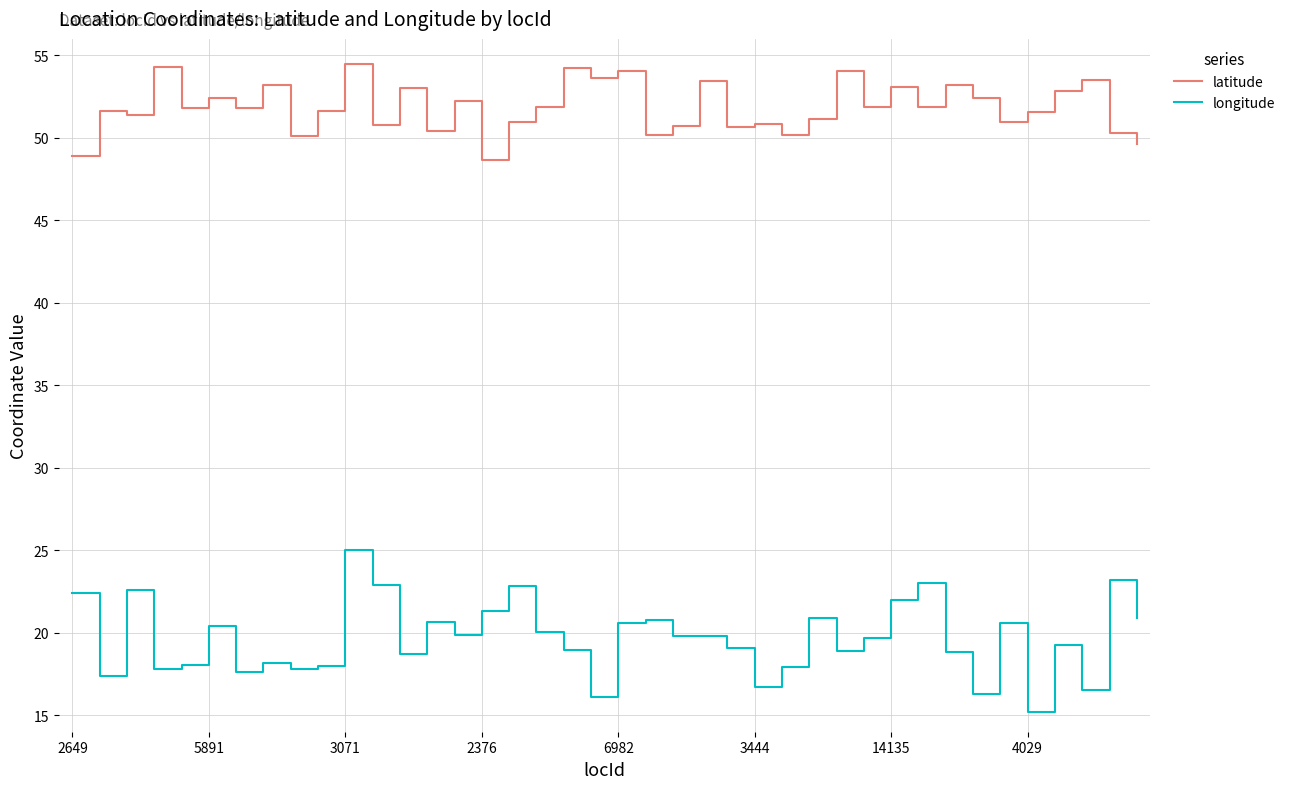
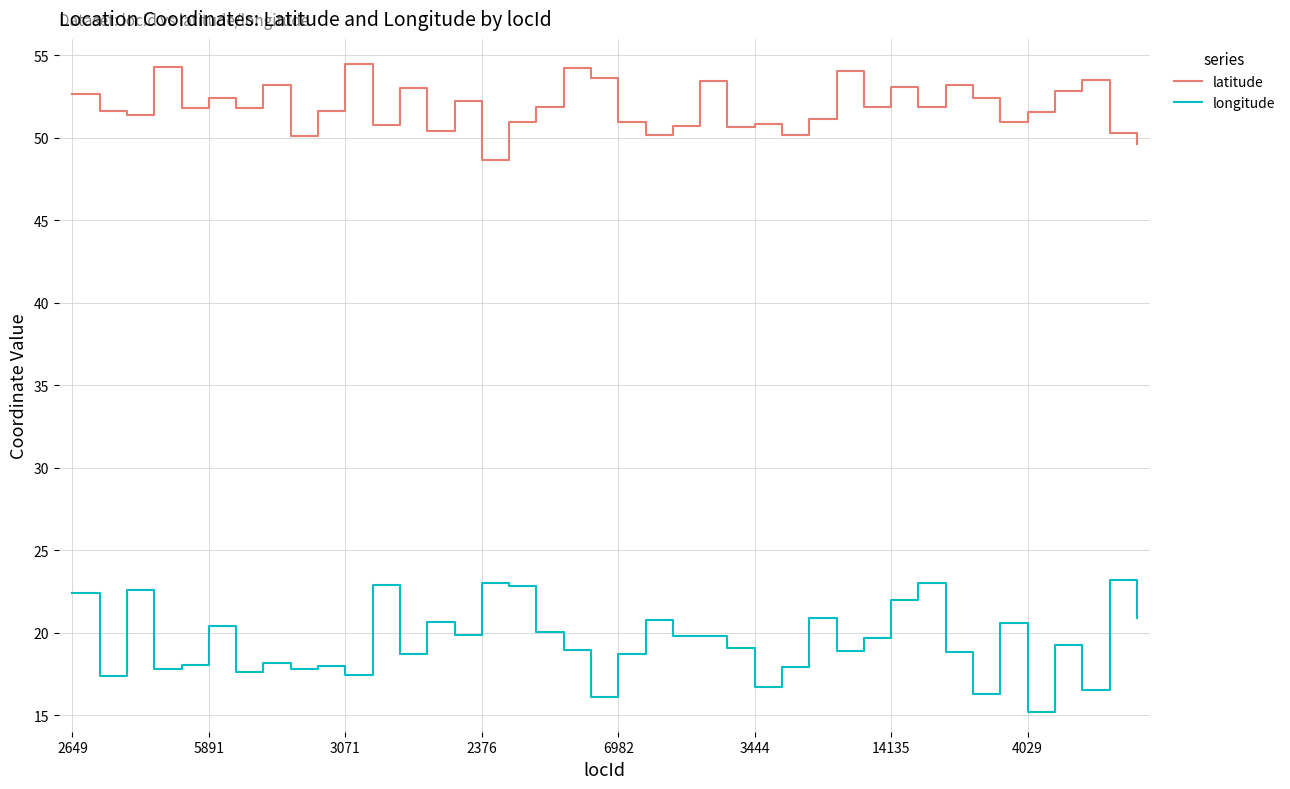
  {
    "latitude": {
-     "2649": 48.9,
+     "2649": 52.6,
      "5891": 52.4,
      "3071": 54.5,
      "2376": 48.7,
-     "6982": 54.0,
+     "6982": 51.0,
      "3444": 50.8,
      "14135": 53.1,
      "4029": 51.6
    },
    "longitude": {
      "2649": 22.4,
      "5891": 20.4,
-     "3071": 25.0,
-     "2376": 21.3,
-     "6982": 20.6,
+     "3071": 17.5,
+     "2376": 23.0,
+     "6982": 18.7,
      "3444": 16.7,
      "14135": 22.0,
      "4029": 15.2
    }
  }
